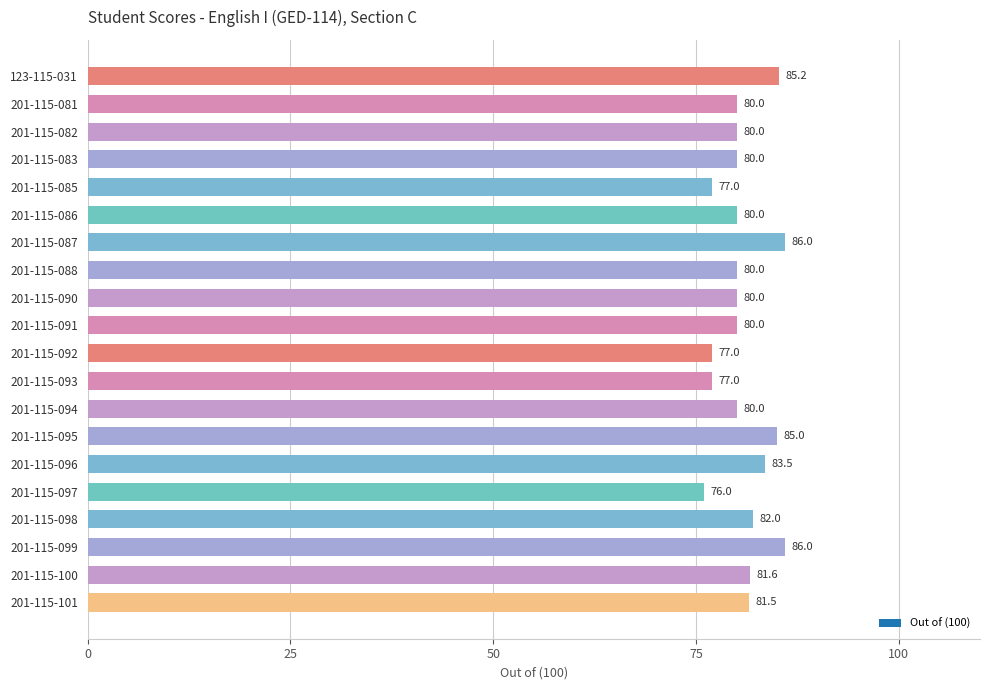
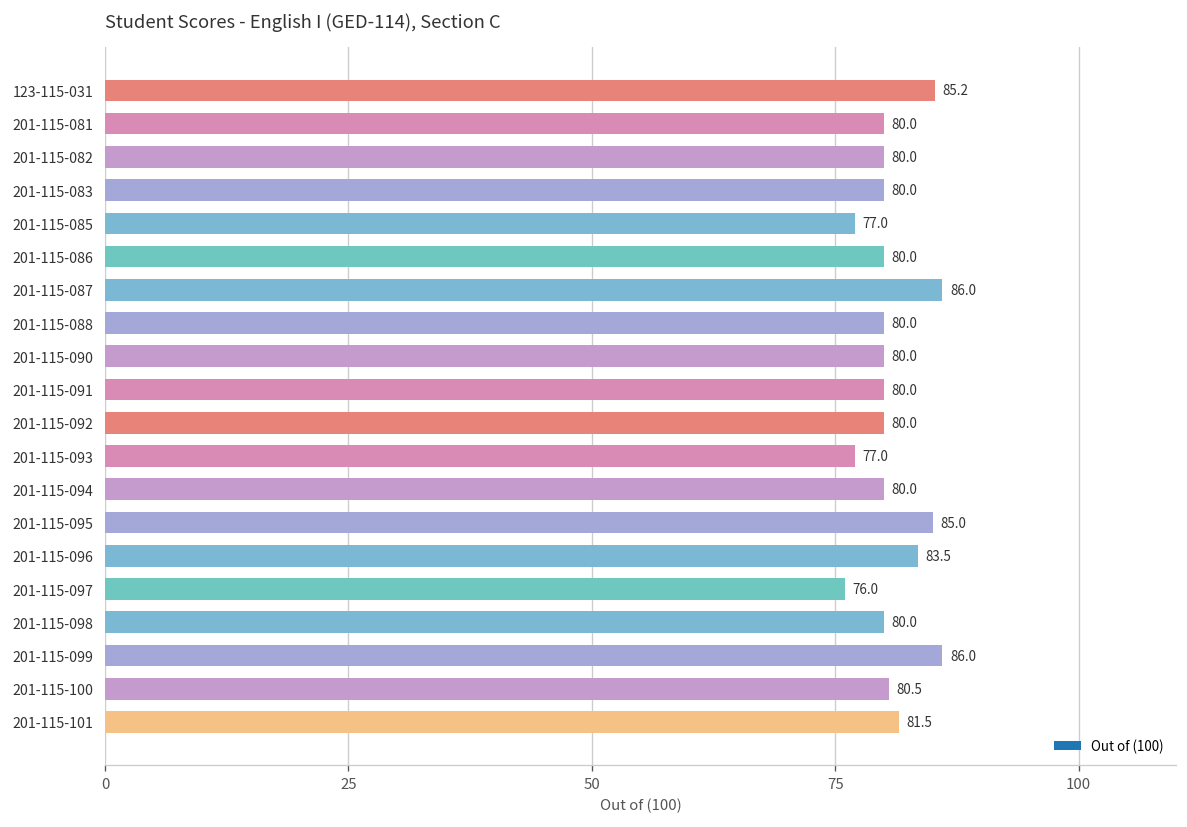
  {
    "123-115-031": 85.2,
    "201-115-081": 80.0,
    "201-115-082": 80.0,
    "201-115-083": 80.0,
    "201-115-085": 77.0,
    "201-115-086": 80.0,
    "201-115-087": 86.0,
    "201-115-088": 80.0,
    "201-115-090": 80.0,
    "201-115-091": 80.0,
-   "201-115-092": 77.0,
+   "201-115-092": 80.0,
    "201-115-093": 77.0,
    "201-115-094": 80.0,
    "201-115-095": 85.0,
    "201-115-096": 83.5,
    "201-115-097": 76.0,
-   "201-115-098": 82.0,
+   "201-115-098": 80.0,
    "201-115-099": 86.0,
-   "201-115-100": 81.6,
+   "201-115-100": 80.5,
    "201-115-101": 81.5
  }
